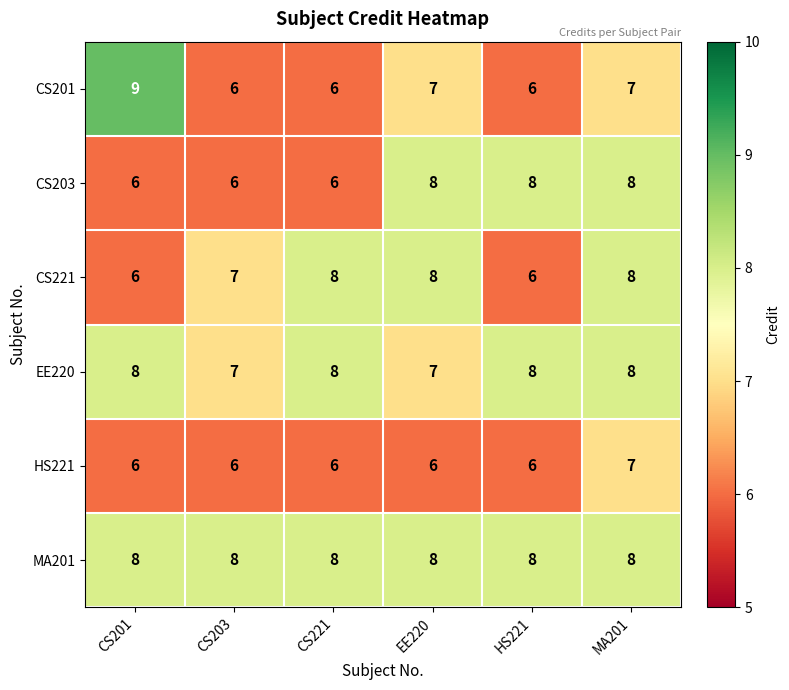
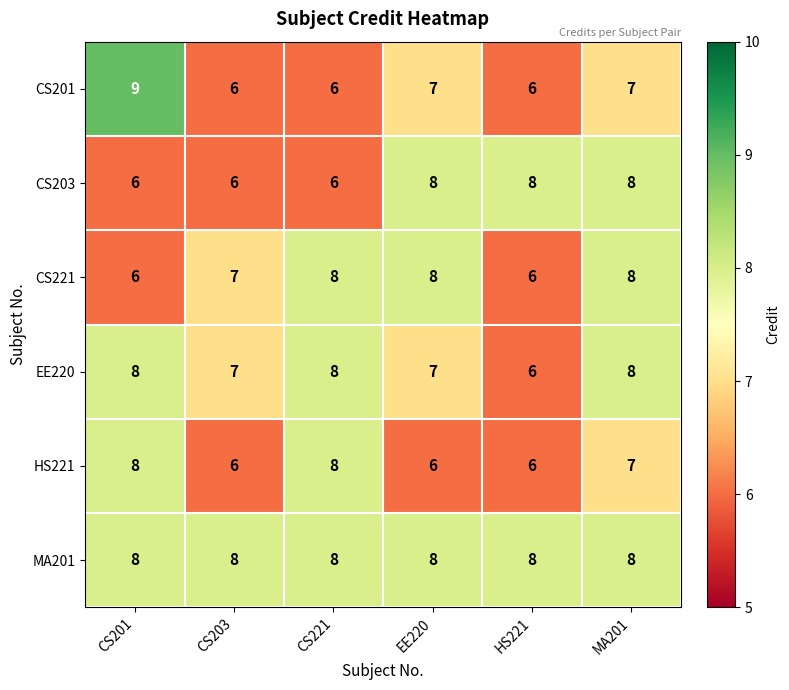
  {
    "CS201": {
      "CS201": 9,
      "CS203": 6,
      "CS221": 6,
      "EE220": 7,
      "HS221": 6,
      "MA201": 7
    },
    "CS203": {
      "CS201": 6,
      "CS203": 6,
      "CS221": 6,
      "EE220": 8,
      "HS221": 8,
      "MA201": 8
    },
    "CS221": {
      "CS201": 6,
      "CS203": 7,
      "CS221": 8,
      "EE220": 8,
      "HS221": 6,
      "MA201": 8
    },
    "EE220": {
      "CS201": 8,
      "CS203": 7,
      "CS221": 8,
      "EE220": 7,
-     "HS221": 8,
+     "HS221": 6,
      "MA201": 8
    },
    "HS221": {
-     "CS201": 6,
+     "CS201": 8,
      "CS203": 6,
-     "CS221": 6,
+     "CS221": 8,
      "EE220": 6,
      "HS221": 6,
      "MA201": 7
    },
    "MA201": {
      "CS201": 8,
      "CS203": 8,
      "CS221": 8,
      "EE220": 8,
      "HS221": 8,
      "MA201": 8
    }
  }
